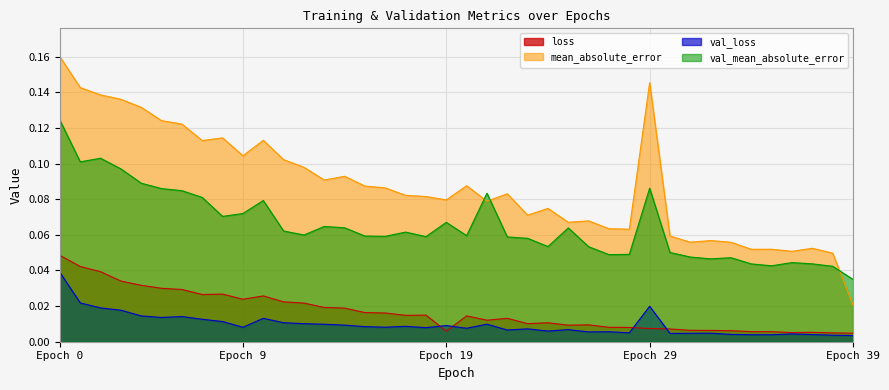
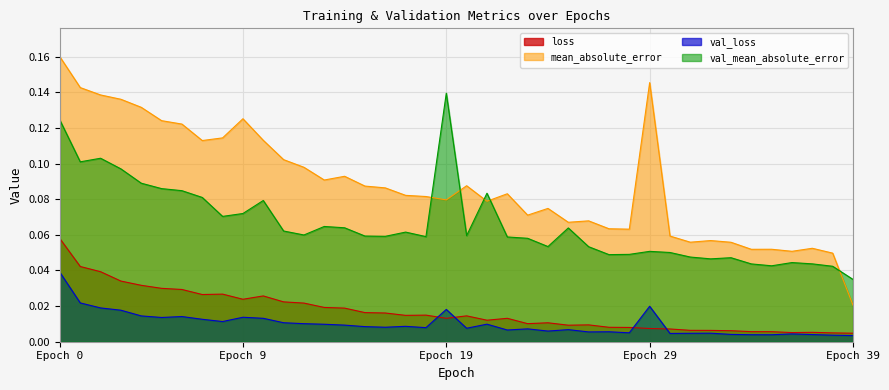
  {
    "loss": {
-     "Epoch 0": 0.048,
+     "Epoch 0": 0.058,
      "Epoch 9": 0.024,
-     "Epoch 19": 0.006,
+     "Epoch 19": 0.013,
      "Epoch 29": 0.007
    },
    "mean_absolute_error": {
      "Epoch 0": 0.160,
-     "Epoch 9": 0.104,
+     "Epoch 9": 0.125,
      "Epoch 19": 0.080,
      "Epoch 29": 0.145,
      "Epoch 39": 0.021
    },
    "val_loss": {
      "Epoch 0": 0.039,
-     "Epoch 9": 0.008,
-     "Epoch 19": 0.009,
+     "Epoch 9": 0.014,
+     "Epoch 19": 0.018,
      "Epoch 29": 0.020
    },
    "val_mean_absolute_error": {
      "Epoch 0": 0.124,
      "Epoch 9": 0.072,
-     "Epoch 19": 0.067,
-     "Epoch 29": 0.086,
+     "Epoch 19": 0.140,
+     "Epoch 29": 0.051,
      "Epoch 39": 0.035
    }
  }
